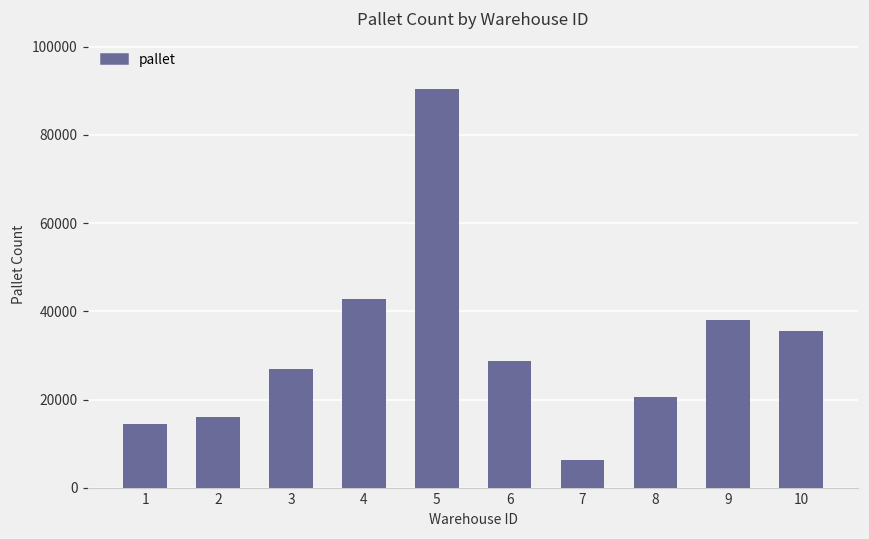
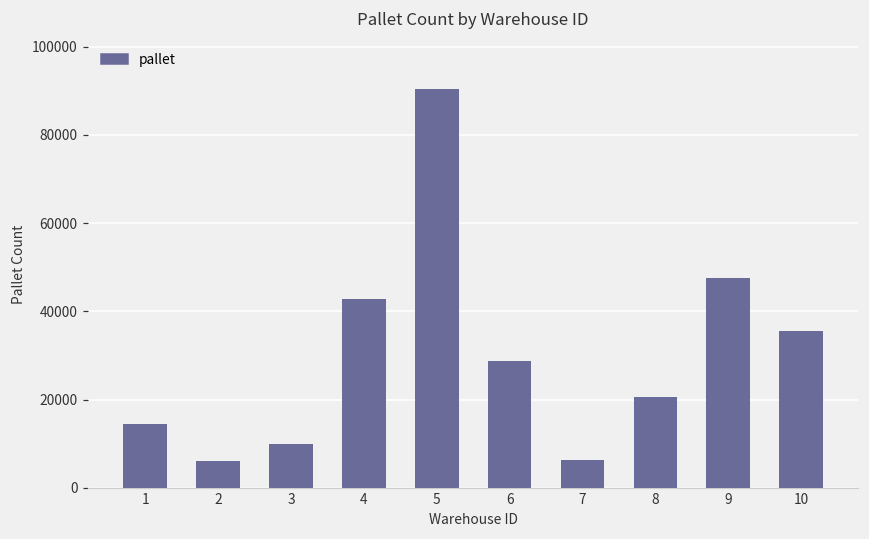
  {
    "1": 14000,
-   "2": 16000,
-   "3": 27000,
+   "2": 6000,
+   "3": 10000,
    "4": 43000,
    "5": 91000,
    "6": 29000,
    "7": 6000,
    "8": 21000,
-   "9": 38000,
+   "9": 48000,
    "10": 36000
  }
